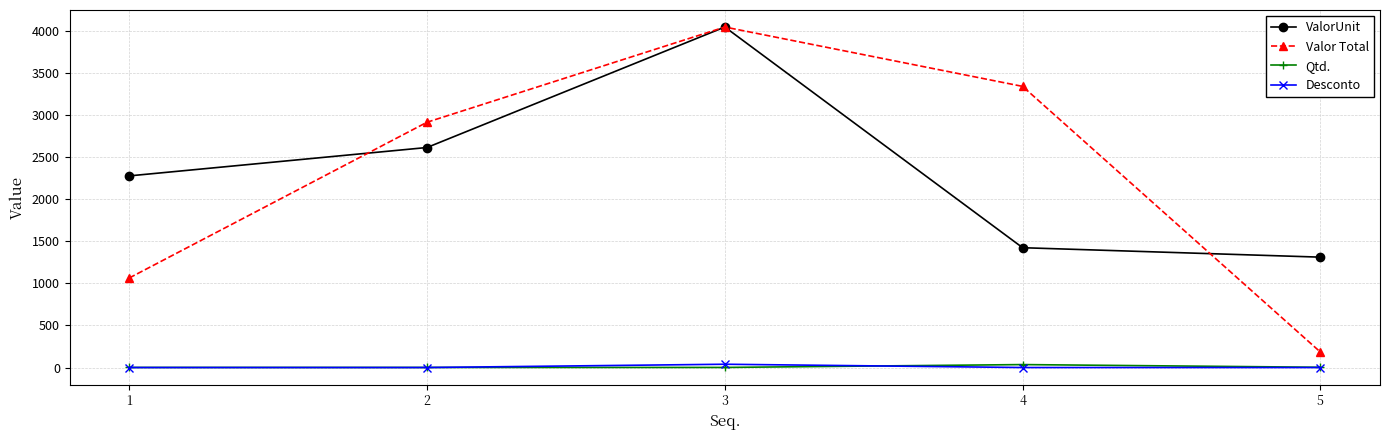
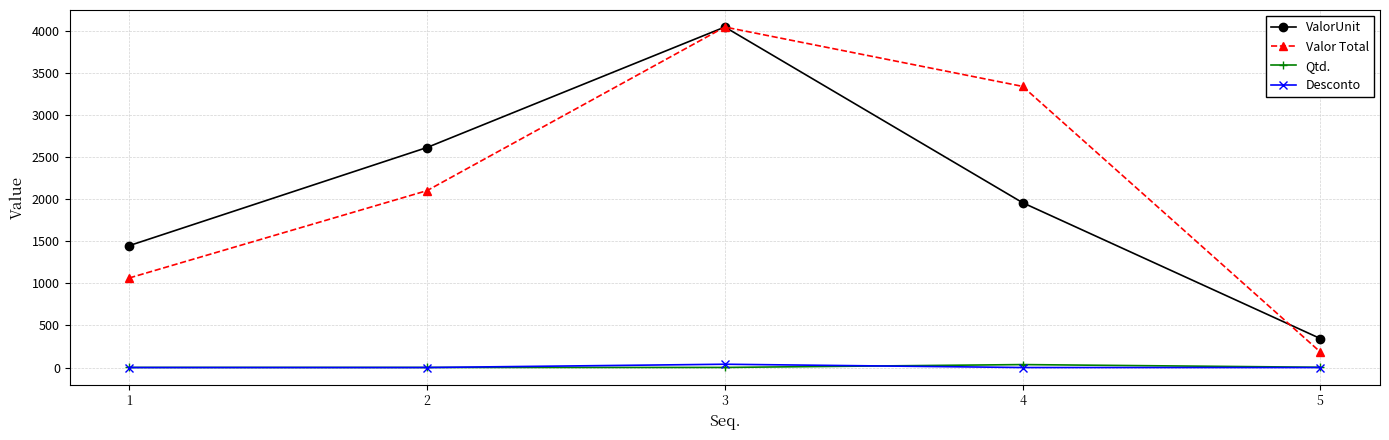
  {
    "ValorUnit": {
-     "1": 2300,
+     "1": 1400,
      "2": 2600,
-     "4": 1400,
-     "5": 1300
+     "4": 2000,
+     "5": 300
    },
    "Valor Total": {
      "1": 1100,
-     "2": 2900,
+     "2": 2100,
      "4": 3300,
      "5": 200
    },
    "Qtd.": {
      "3": 0,
      "4": 0
    },
    "Desconto": {
      "3": 0,
      "4": 0
    }
  }
